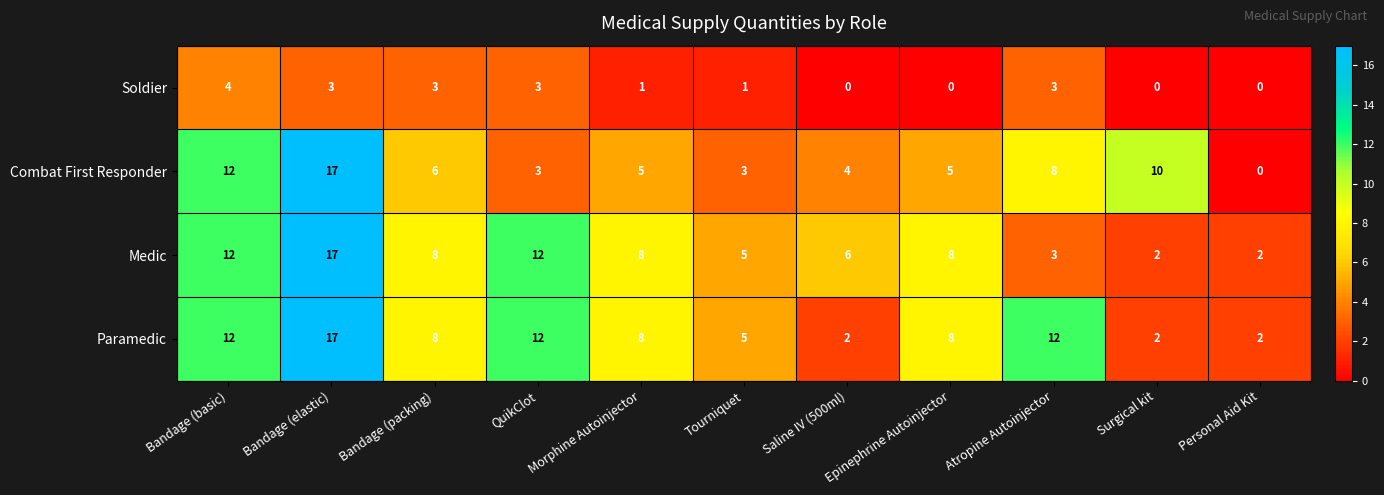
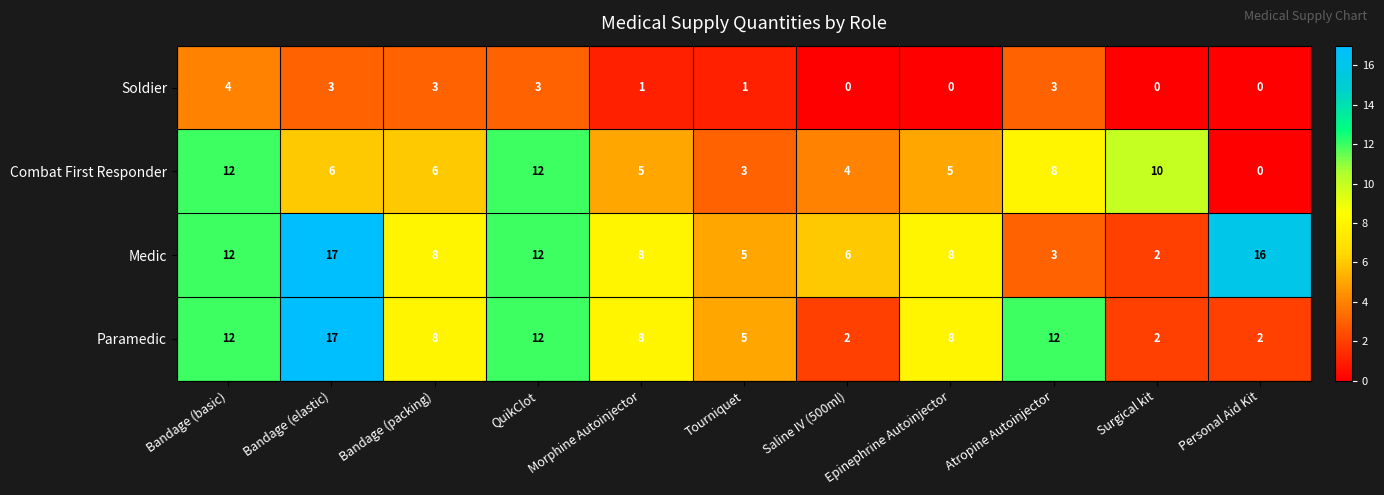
  {
    "Soldier": {
      "Bandage (basic)": 4,
      "Bandage (elastic)": 3,
      "Bandage (packing)": 3,
      "QuikClot": 3,
      "Morphine Autoinjector": 1,
      "Tourniquet": 1,
      "Saline IV (500ml)": 0,
      "Epinephrine Autoinjector": 0,
      "Atropine Autoinjector": 3,
      "Surgical kit": 0,
      "Personal Aid Kit": 0
    },
    "Combat First Responder": {
      "Bandage (basic)": 12,
-     "Bandage (elastic)": 17,
+     "Bandage (elastic)": 6,
      "Bandage (packing)": 6,
-     "QuikClot": 3,
+     "QuikClot": 12,
      "Morphine Autoinjector": 5,
      "Tourniquet": 3,
      "Saline IV (500ml)": 4,
      "Epinephrine Autoinjector": 5,
      "Atropine Autoinjector": 8,
      "Surgical kit": 10,
      "Personal Aid Kit": 0
    },
    "Medic": {
      "Bandage (basic)": 12,
      "Bandage (elastic)": 17,
      "Bandage (packing)": 8,
      "QuikClot": 12,
      "Morphine Autoinjector": 8,
      "Tourniquet": 5,
      "Saline IV (500ml)": 6,
      "Epinephrine Autoinjector": 8,
      "Atropine Autoinjector": 3,
      "Surgical kit": 2,
-     "Personal Aid Kit": 2
+     "Personal Aid Kit": 16
    },
    "Paramedic": {
      "Bandage (basic)": 12,
      "Bandage (elastic)": 17,
      "Bandage (packing)": 8,
      "QuikClot": 12,
      "Morphine Autoinjector": 8,
      "Tourniquet": 5,
      "Saline IV (500ml)": 2,
      "Epinephrine Autoinjector": 8,
      "Atropine Autoinjector": 12,
      "Surgical kit": 2,
      "Personal Aid Kit": 2
    }
  }
